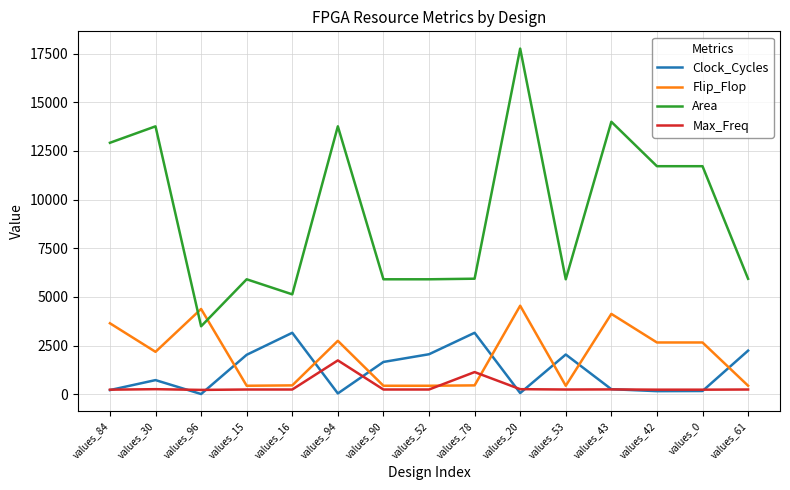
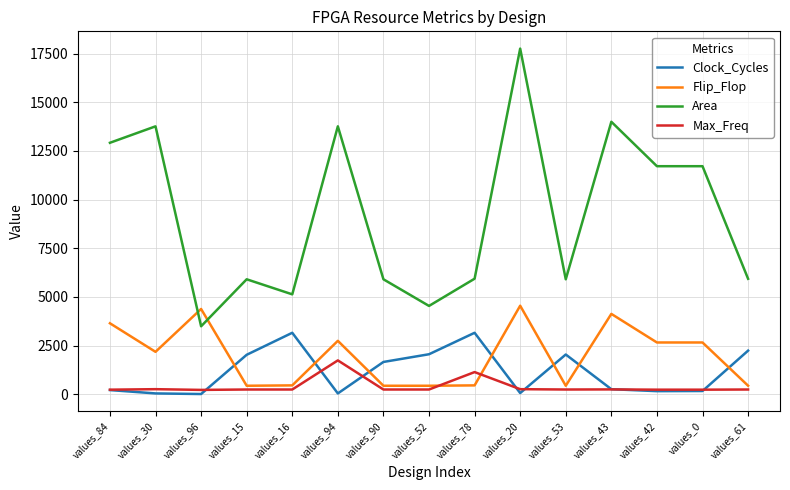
  {
    "Clock_Cycles": {
-     "values_30": 700,
+     "values_30": 0,
      "values_96": 0,
      "values_15": 2000,
      "values_16": 3200,
      "values_94": 0,
      "values_90": 1700,
      "values_52": 2100,
      "values_78": 3200,
      "values_20": 100,
      "values_53": 2000,
      "values_61": 2200
    },
    "Flip_Flop": {
      "values_84": 3700,
      "values_30": 2200,
      "values_96": 4400,
      "values_15": 400,
      "values_16": 500,
      "values_94": 2700,
      "values_90": 400,
      "values_52": 400,
      "values_78": 500,
      "values_20": 4600,
      "values_53": 400,
      "values_43": 4100,
      "values_42": 2700,
      "values_0": 2700,
      "values_61": 400
    },
    "Area": {
      "values_84": 12900,
      "values_30": 13800,
      "values_96": 3500,
      "values_15": 5900,
      "values_16": 5100,
      "values_94": 13800,
      "values_90": 5900,
-     "values_52": 5900,
+     "values_52": 4500,
      "values_78": 5900,
      "values_20": 17800,
      "values_53": 5900,
      "values_43": 14000,
      "values_42": 11700,
      "values_0": 11700,
      "values_61": 5900
    },
    "Max_Freq": {
      "values_30": 300,
      "values_96": 200,
      "values_15": 200,
      "values_16": 200,
      "values_94": 1700,
      "values_90": 200,
      "values_52": 200,
      "values_78": 1100,
      "values_20": 300,
      "values_53": 200,
      "values_61": 200
    }
  }
